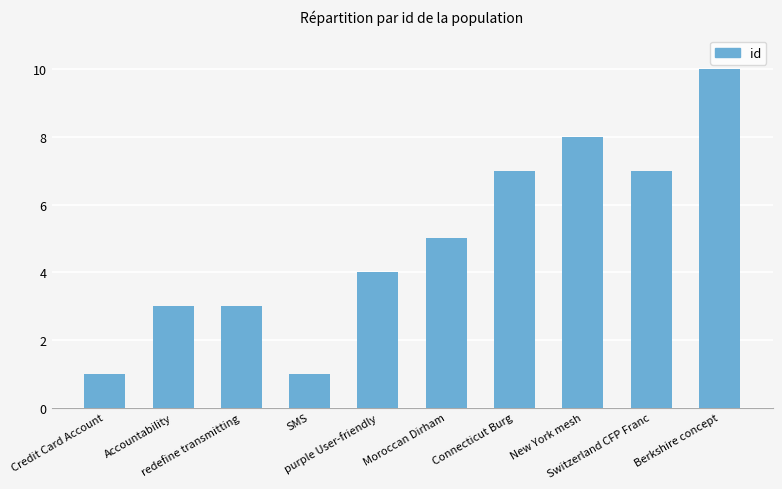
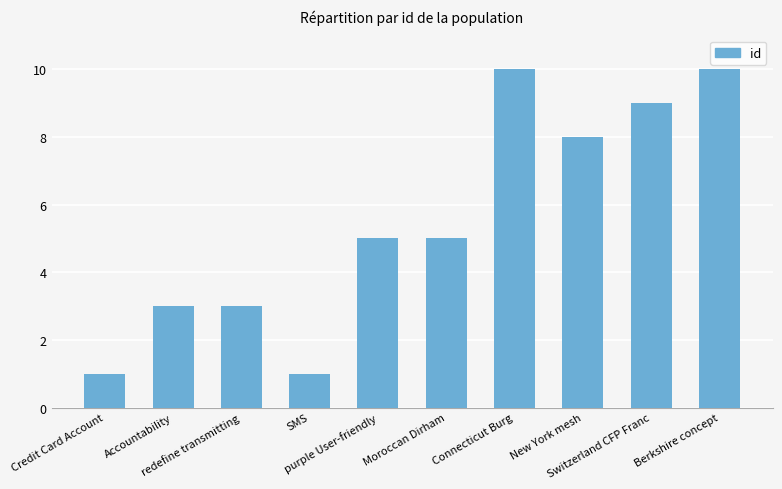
  {
    "Credit Card Account": 1,
    "Accountability": 3,
    "redefine transmitting": 3,
    "SMS": 1,
-   "purple User-friendly": 4,
+   "purple User-friendly": 5,
    "Moroccan Dirham": 5,
-   "Connecticut Burg": 7,
+   "Connecticut Burg": 10,
    "New York mesh": 8,
-   "Switzerland CFP Franc": 7,
+   "Switzerland CFP Franc": 9,
    "Berkshire concept": 10
  }
